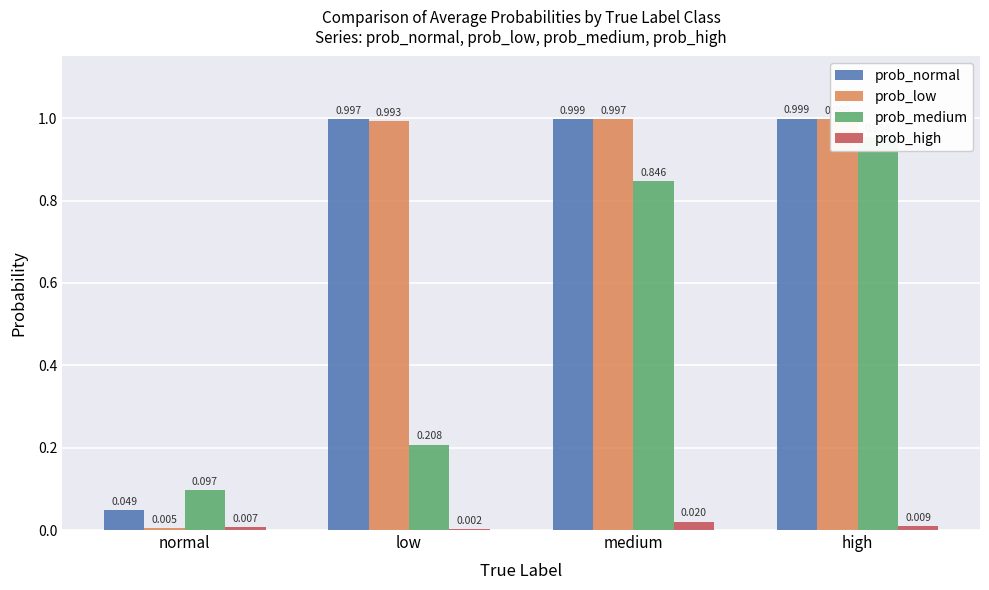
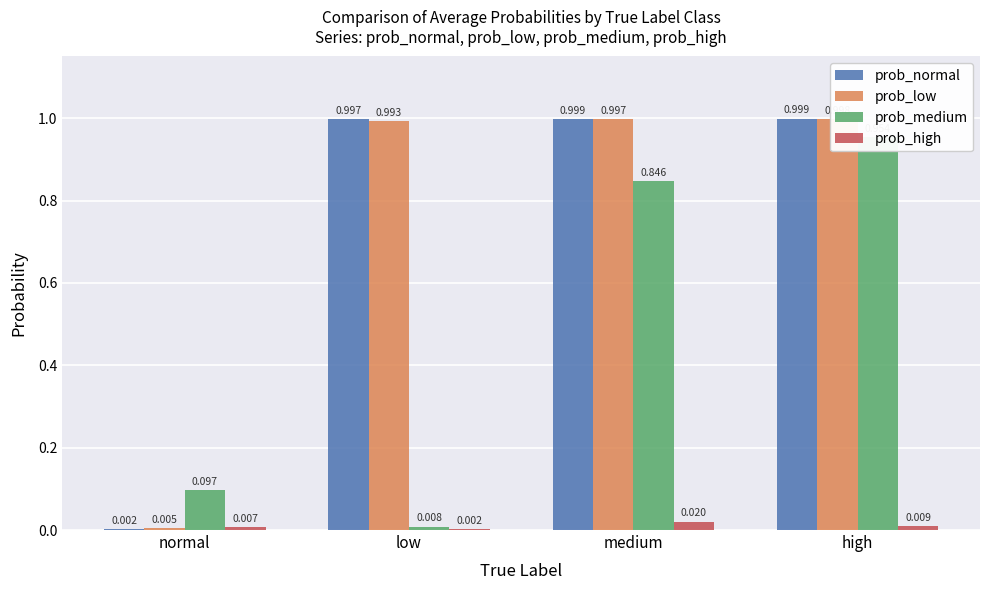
  {
    "prob_normal": {
-     "normal": 0.049,
+     "normal": 0.002,
      "low": 0.997,
      "medium": 0.999,
      "high": 0.999
    },
    "prob_medium": {
      "normal": 0.097,
-     "low": 0.208,
+     "low": 0.008,
      "medium": 0.846
    }
  }
